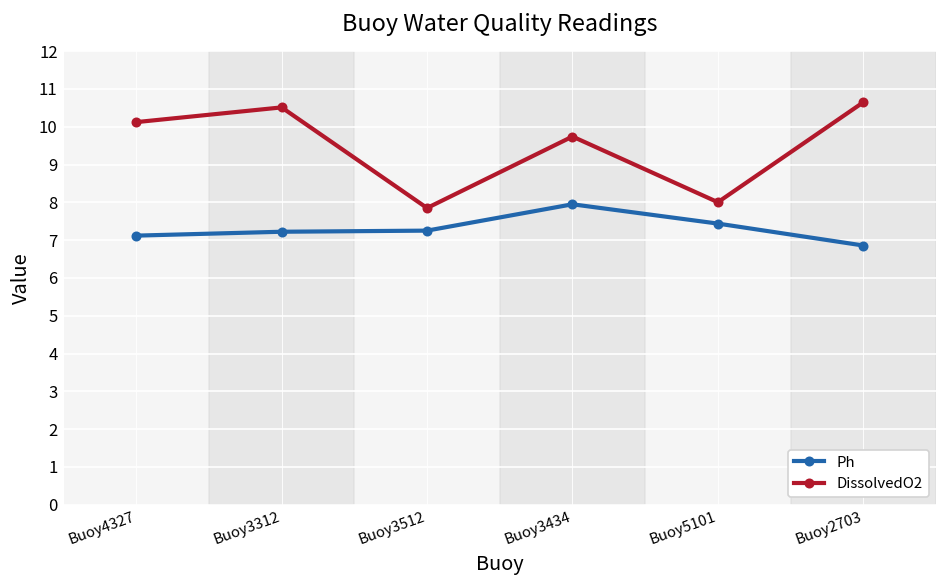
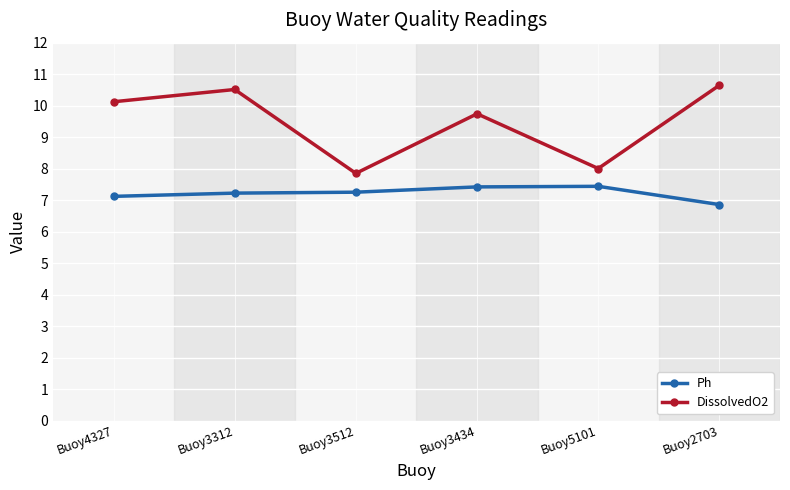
  {
    "Ph": {
      "Buoy4327": 7.1,
      "Buoy3312": 7.2,
      "Buoy3512": 7.3,
-     "Buoy3434": 7.9,
+     "Buoy3434": 7.4,
      "Buoy5101": 7.4,
      "Buoy2703": 6.9
    },
    "DissolvedO2": {
      "Buoy4327": 10.1,
      "Buoy3312": 10.5,
      "Buoy3512": 7.9,
      "Buoy3434": 9.7,
      "Buoy5101": 8.0,
      "Buoy2703": 10.6
    }
  }
